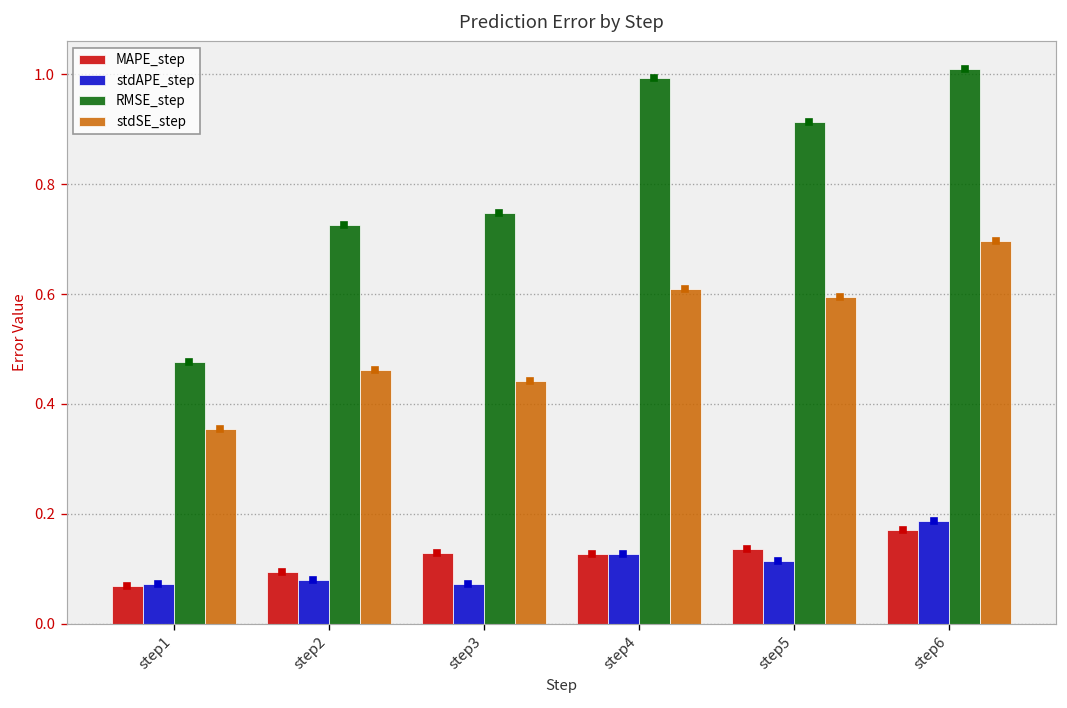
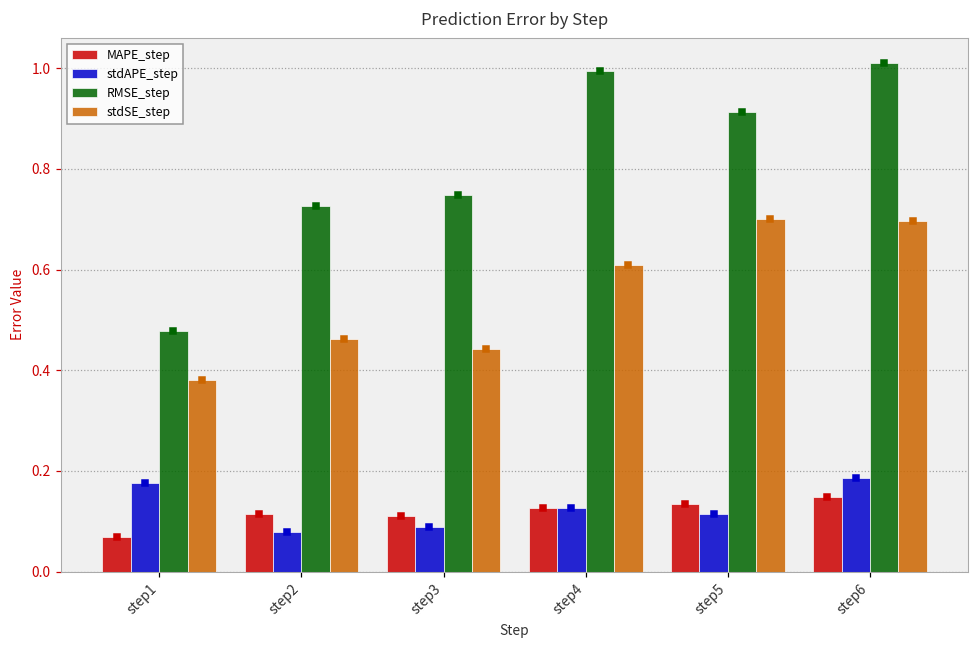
  {
    "MAPE_step": {
      "step1": 0.07,
-     "step2": 0.09,
-     "step3": 0.13,
+     "step2": 0.12,
+     "step3": 0.11,
      "step4": 0.13,
      "step5": 0.14,
-     "step6": 0.17
+     "step6": 0.15
    },
    "stdAPE_step": {
-     "step1": 0.07,
+     "step1": 0.18,
      "step2": 0.08,
-     "step3": 0.07,
+     "step3": 0.09,
      "step4": 0.13,
      "step5": 0.11,
      "step6": 0.19
    },
    "stdSE_step": {
-     "step1": 0.35,
+     "step1": 0.38,
      "step2": 0.46,
      "step3": 0.44,
      "step4": 0.61,
-     "step5": 0.60,
+     "step5": 0.70,
      "step6": 0.70
    }
  }
